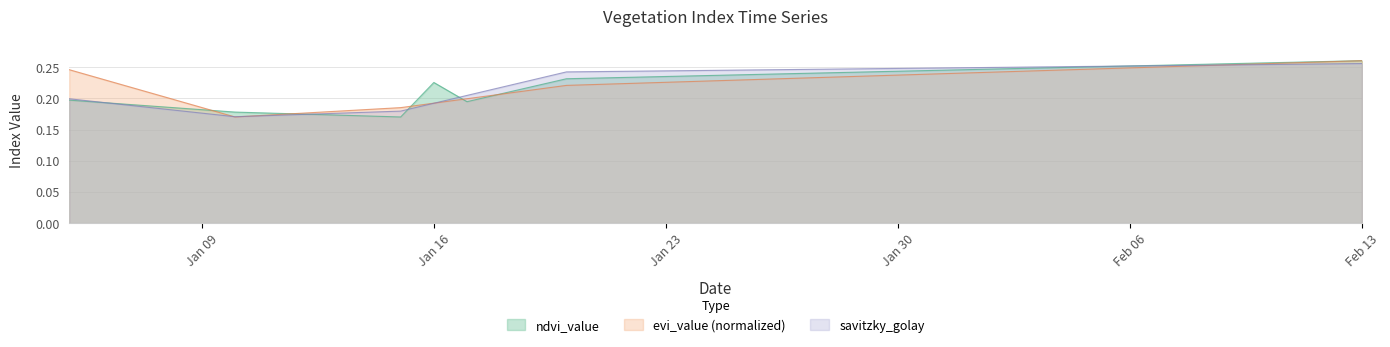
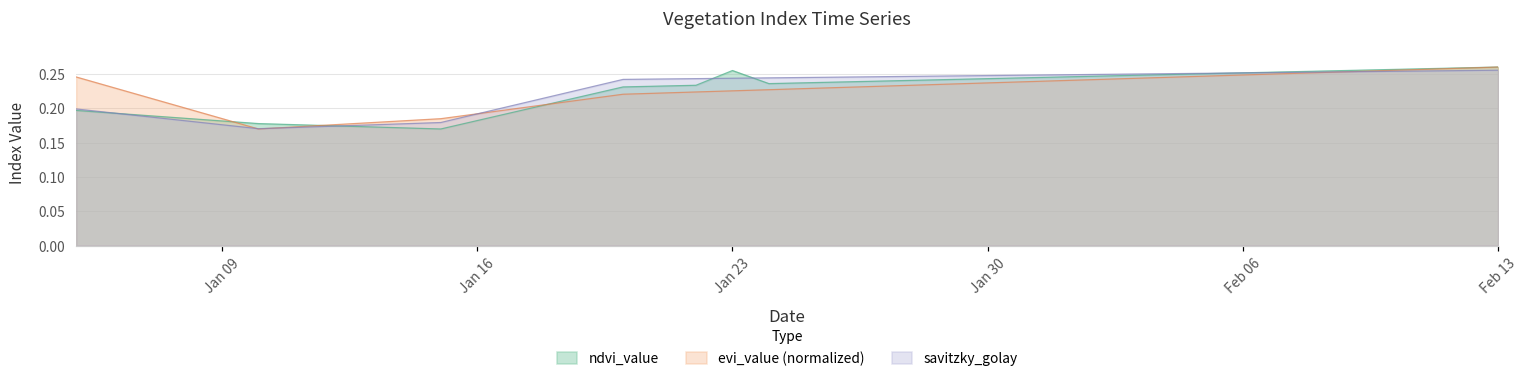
  {
    "ndvi_value": {
-     "Jan 16": 0.23,
-     "Jan 23": 0.23,
+     "Jan 16": 0.18,
+     "Jan 23": 0.26,
      "Jan 30": 0.24
    }
  }
